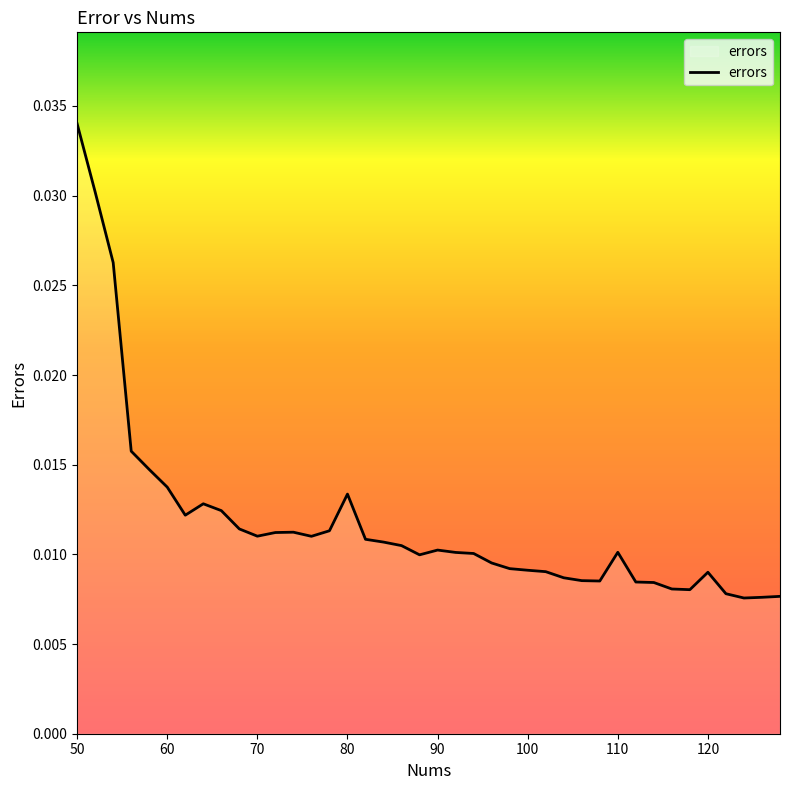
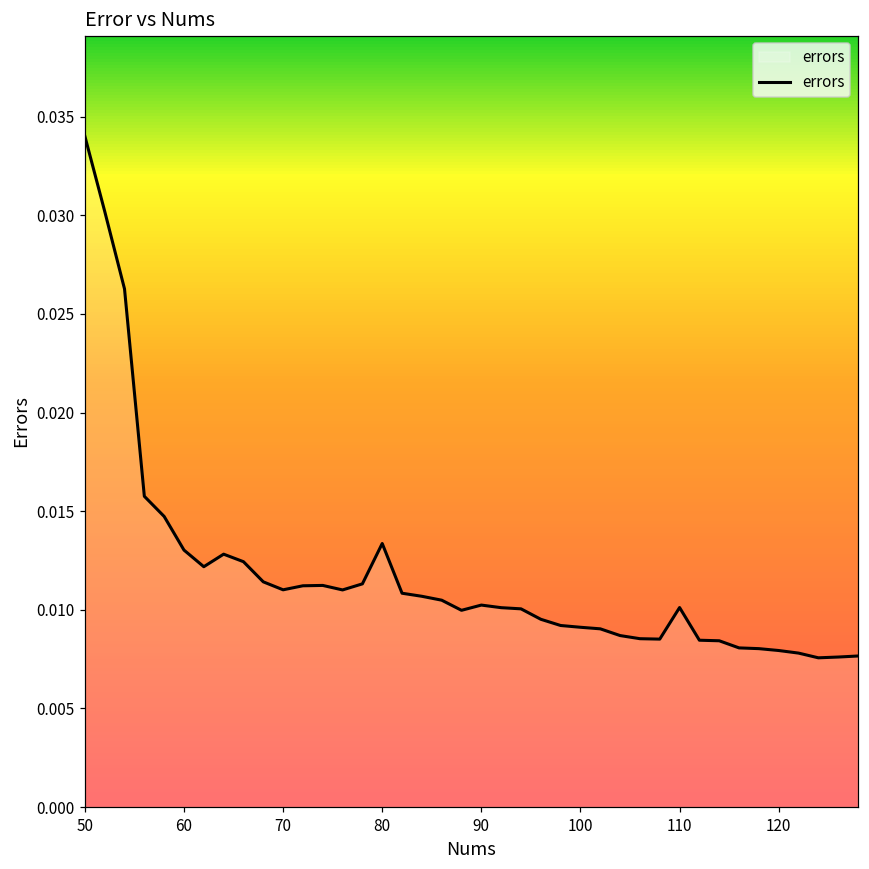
  {
    "50": 0.0340,
-   "60": 0.0137,
+   "60": 0.0130,
    "70": 0.0110,
    "80": 0.0134,
    "90": 0.0102,
    "100": 0.0091,
    "110": 0.0101,
-   "120": 0.0090
+   "120": 0.0079
  }
